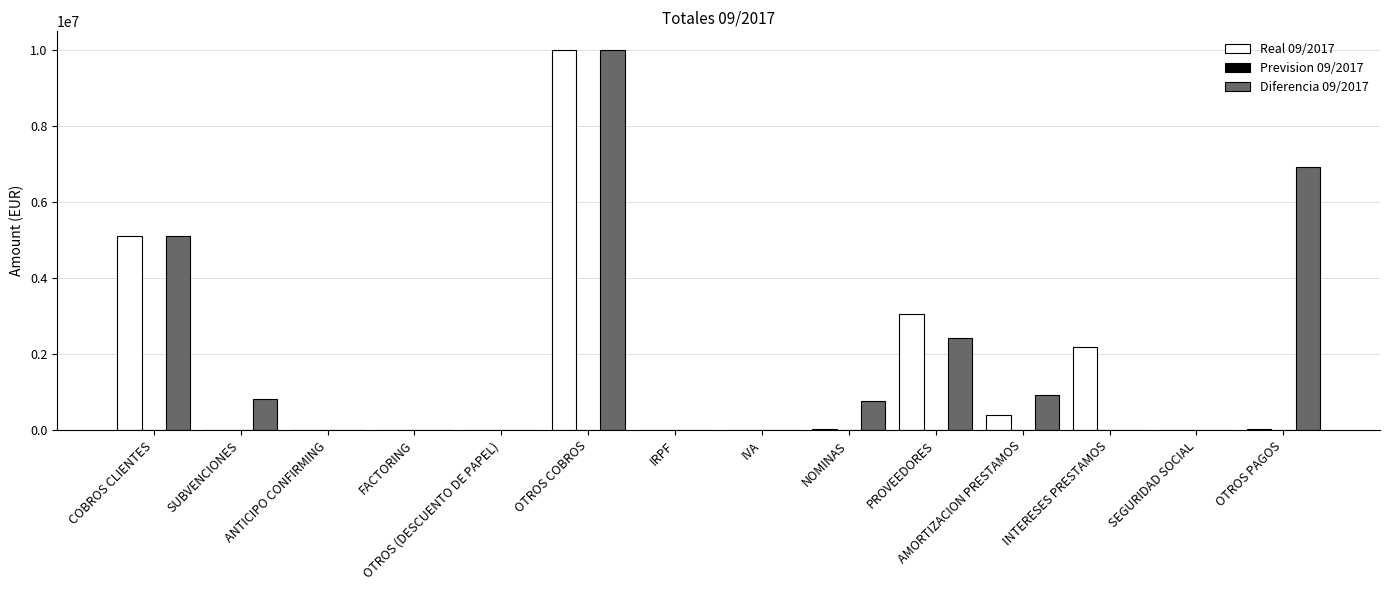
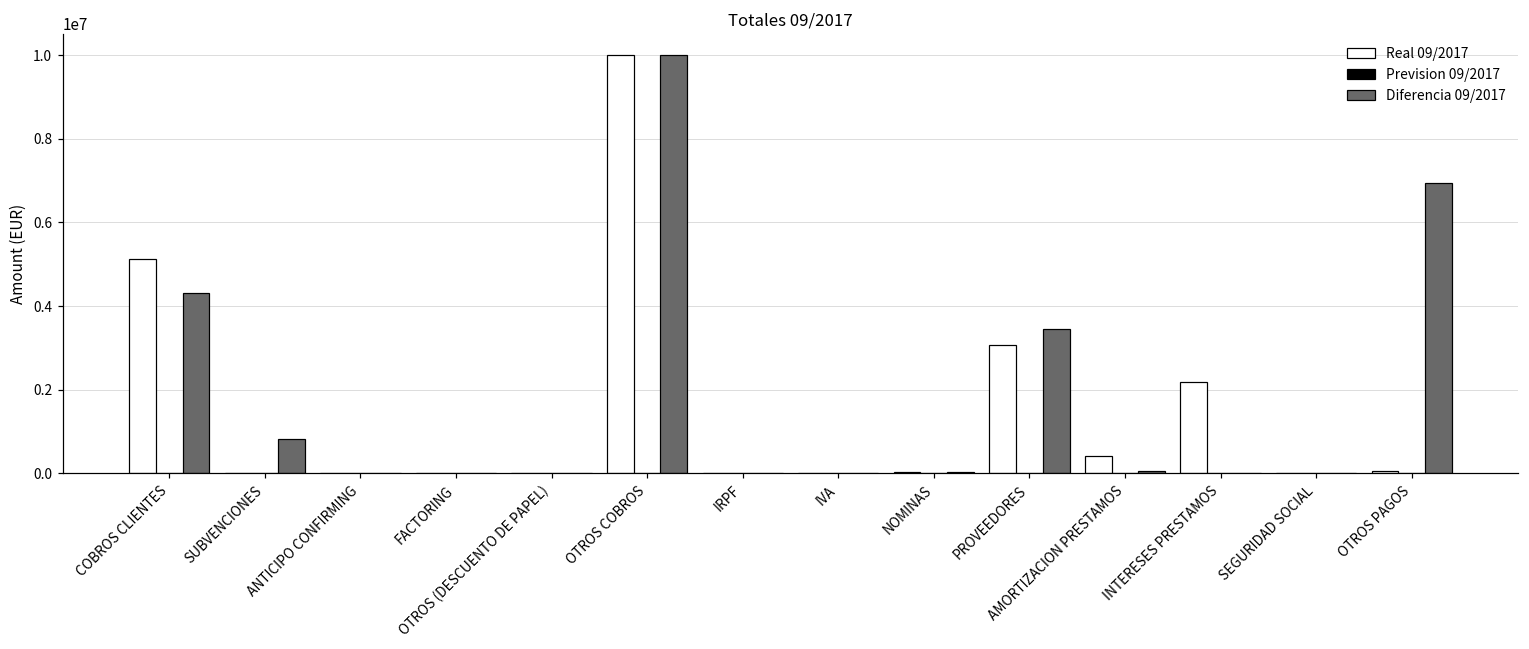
  {
    "Real 09/2017": {
      "COBROS CLIENTES": 5100000,
      "ANTICIPO CONFIRMING": 0,
      "FACTORING": 0,
      "OTROS (DESCUENTO DE PAPEL)": 0,
      "OTROS COBROS": 10000000,
      "IRPF": 0,
      "IVA": 0,
      "PROVEEDORES": 3100000,
      "AMORTIZACION PRESTAMOS": 400000,
      "INTERESES PRESTAMOS": 2200000,
      "SEGURIDAD SOCIAL": 0
    },
    "Prevision 09/2017": {
      "COBROS CLIENTES": 0,
      "SUBVENCIONES": 0,
      "ANTICIPO CONFIRMING": 0,
      "FACTORING": 0,
      "OTROS (DESCUENTO DE PAPEL)": 0,
      "OTROS COBROS": 0,
      "IRPF": 0,
      "IVA": 0,
      "NOMINAS": 0,
      "PROVEEDORES": 0,
      "AMORTIZACION PRESTAMOS": 0,
      "INTERESES PRESTAMOS": 0,
      "SEGURIDAD SOCIAL": 0,
      "OTROS PAGOS": 0
    },
    "Diferencia 09/2017": {
-     "COBROS CLIENTES": 5100000,
+     "COBROS CLIENTES": 4300000,
      "SUBVENCIONES": 800000,
      "ANTICIPO CONFIRMING": 0,
      "FACTORING": 0,
      "OTROS (DESCUENTO DE PAPEL)": 0,
      "OTROS COBROS": 10000000,
      "IRPF": 0,
      "IVA": 0,
-     "NOMINAS": 800000,
-     "PROVEEDORES": 2400000,
-     "AMORTIZACION PRESTAMOS": 900000,
+     "NOMINAS": 0,
+     "PROVEEDORES": 3500000,
+     "AMORTIZACION PRESTAMOS": 100000,
      "SEGURIDAD SOCIAL": 0,
      "OTROS PAGOS": 6900000
    }
  }
